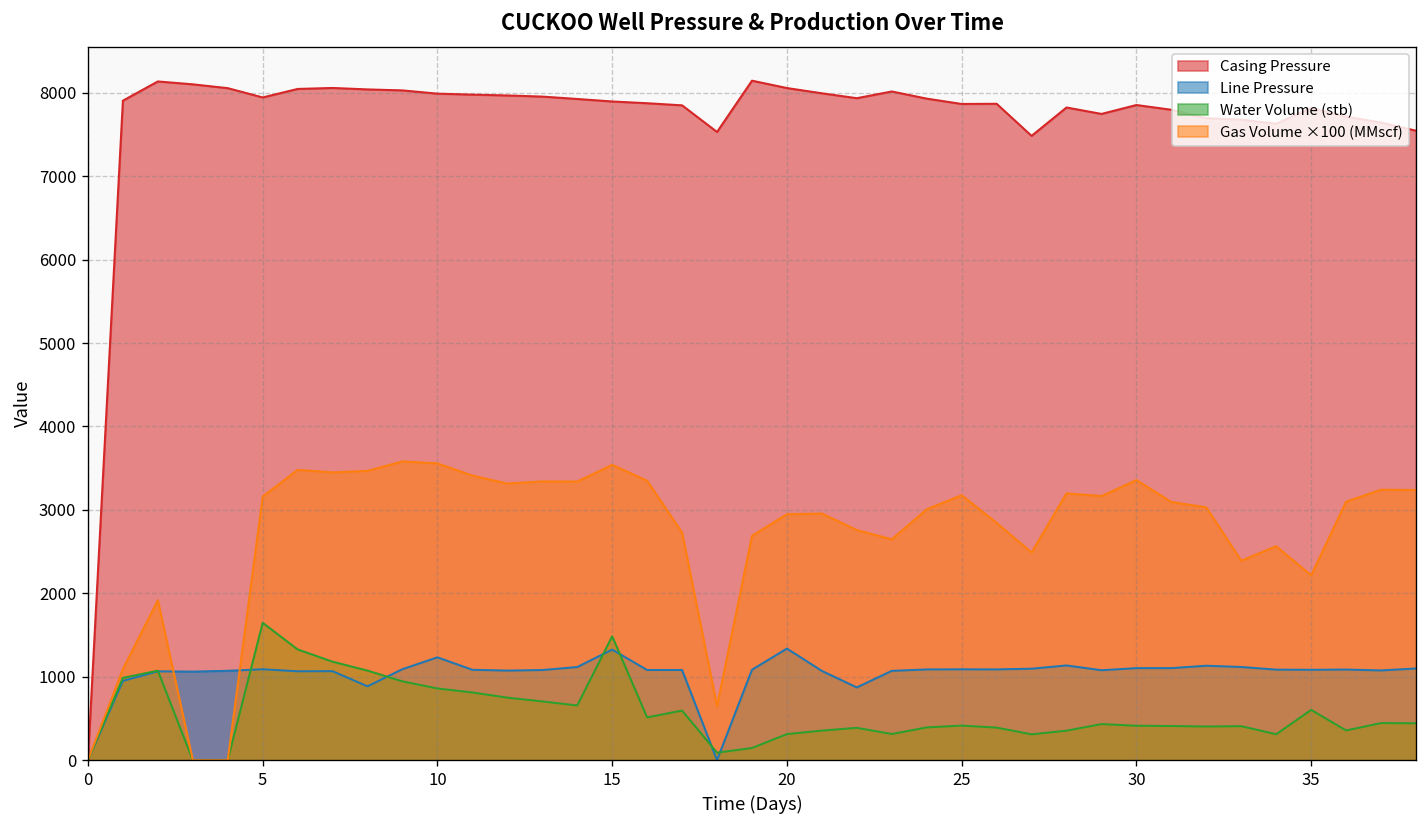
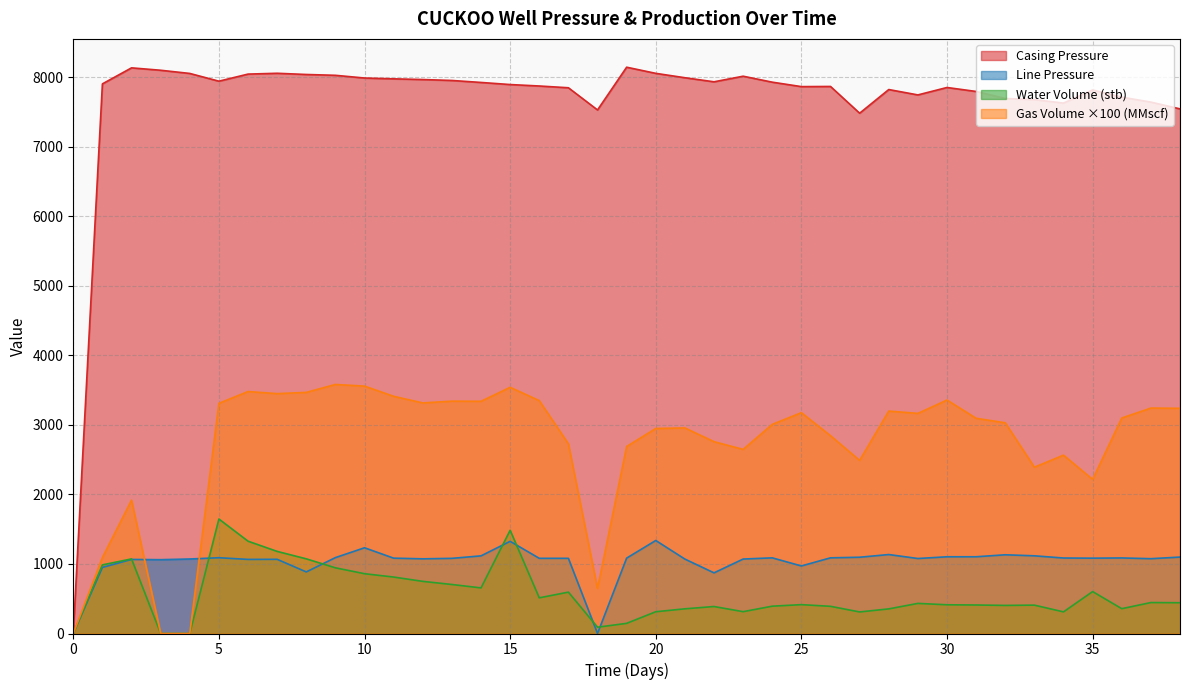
  {
    "Casing Pressure": {
      "5": 7900,
      "10": 8000,
      "15": 7900,
      "20": 8100,
      "25": 7900,
      "30": 7900
    },
    "Line Pressure": {
      "5": 1100,
      "10": 1200,
      "15": 1300,
      "20": 1300,
-     "25": 1100,
+     "25": 1000,
      "30": 1100,
      "35": 1100
    },
    "Water Volume (stb)": {
      "5": 1600,
      "10": 900,
      "15": 1500,
      "20": 300,
      "25": 400,
      "30": 400,
      "35": 600
    },
    "Gas Volume ×100 (MMscf)": {
-     "5": 3200,
+     "5": 3300,
      "10": 3600,
      "15": 3500,
      "20": 2900,
      "25": 3200,
      "30": 3400,
      "35": 2200
    }
  }
